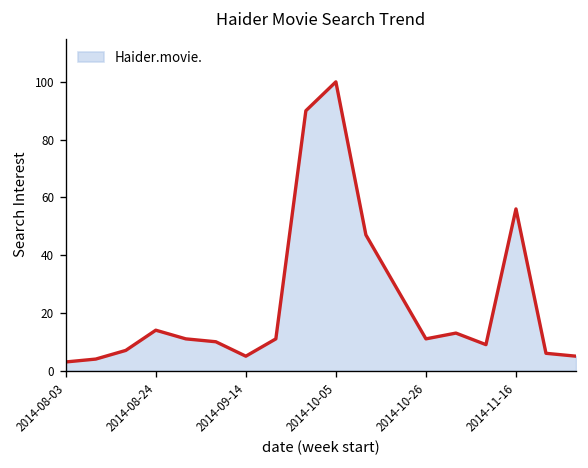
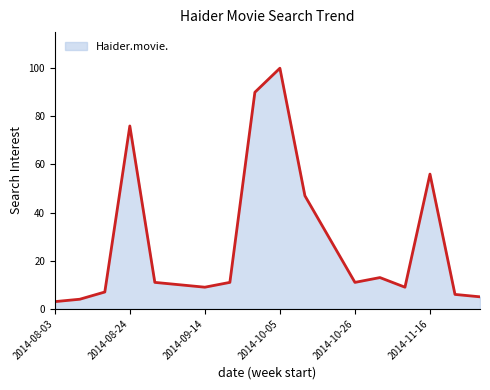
  {
    "2014-08-03": 3,
-   "2014-08-24": 14,
-   "2014-09-14": 5,
+   "2014-08-24": 76,
+   "2014-09-14": 9,
    "2014-10-05": 100,
    "2014-10-26": 11,
    "2014-11-16": 56
  }
